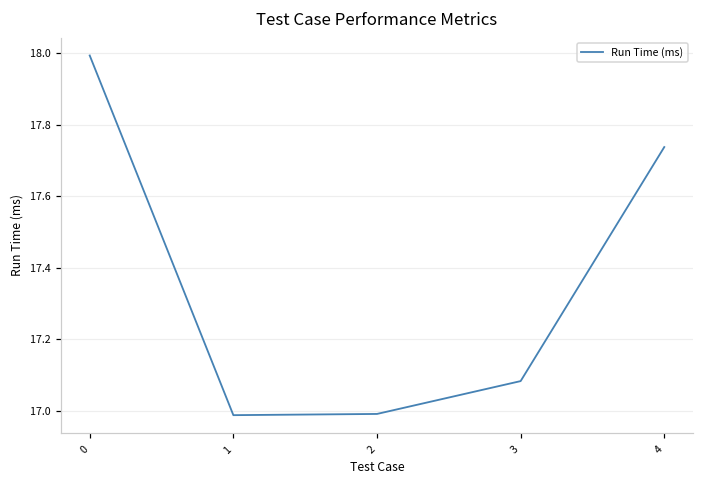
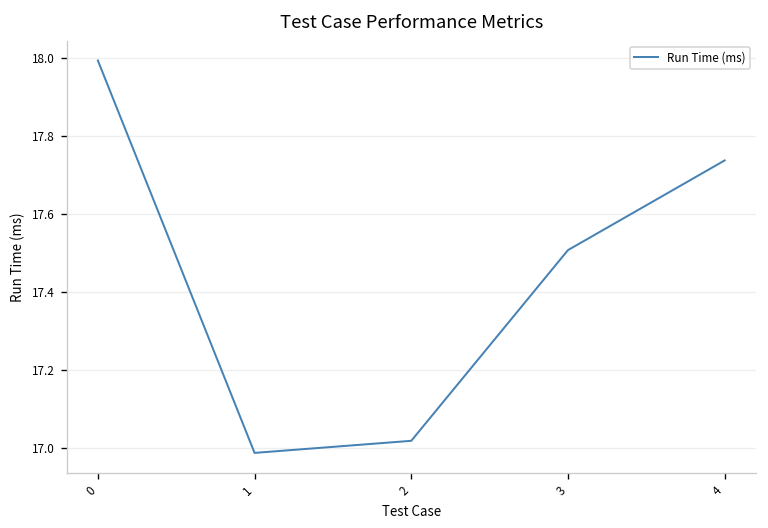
  {
    "0": 17.99,
    "1": 16.99,
-   "2": 16.99,
-   "3": 17.08,
+   "2": 17.02,
+   "3": 17.51,
    "4": 17.74
  }
